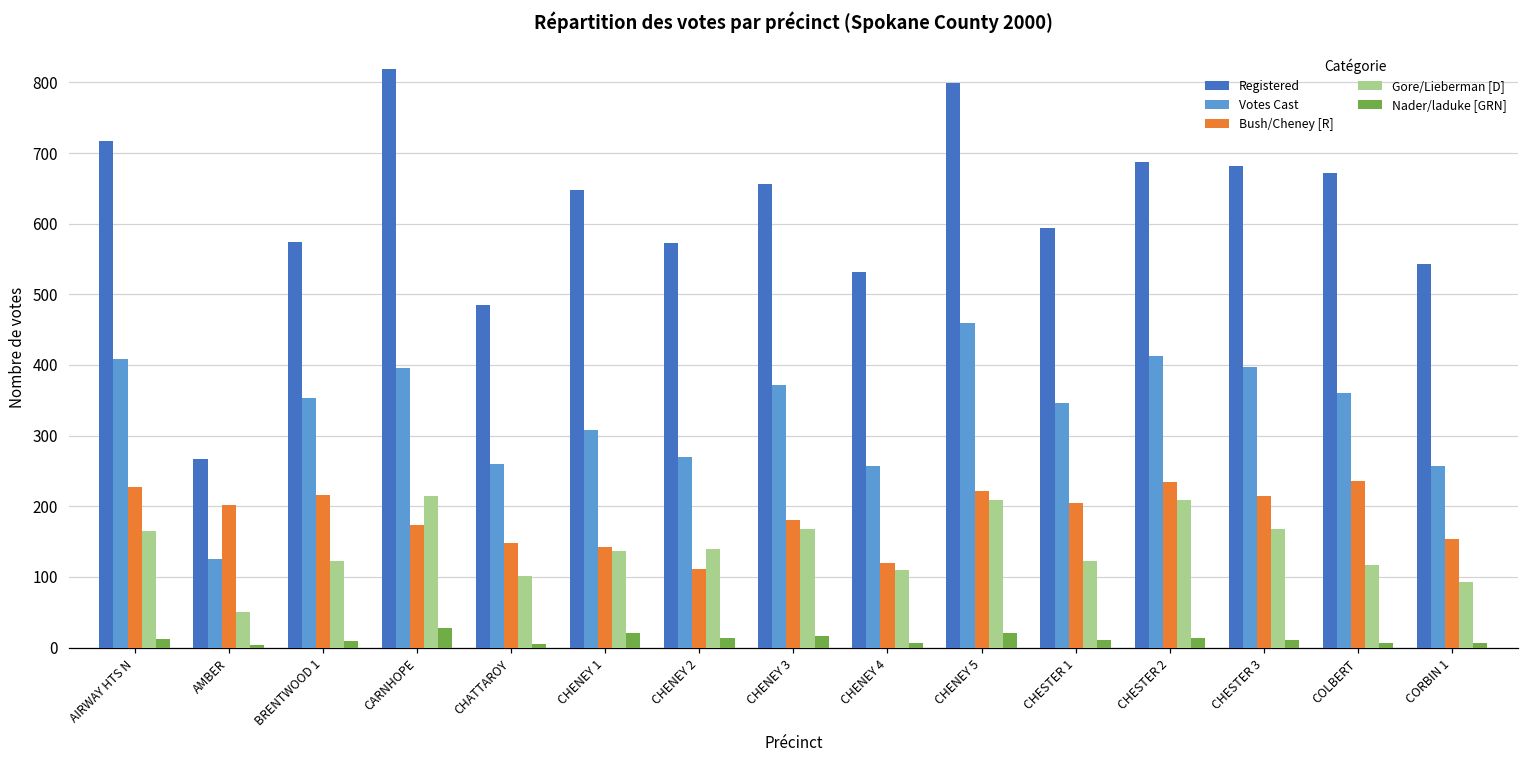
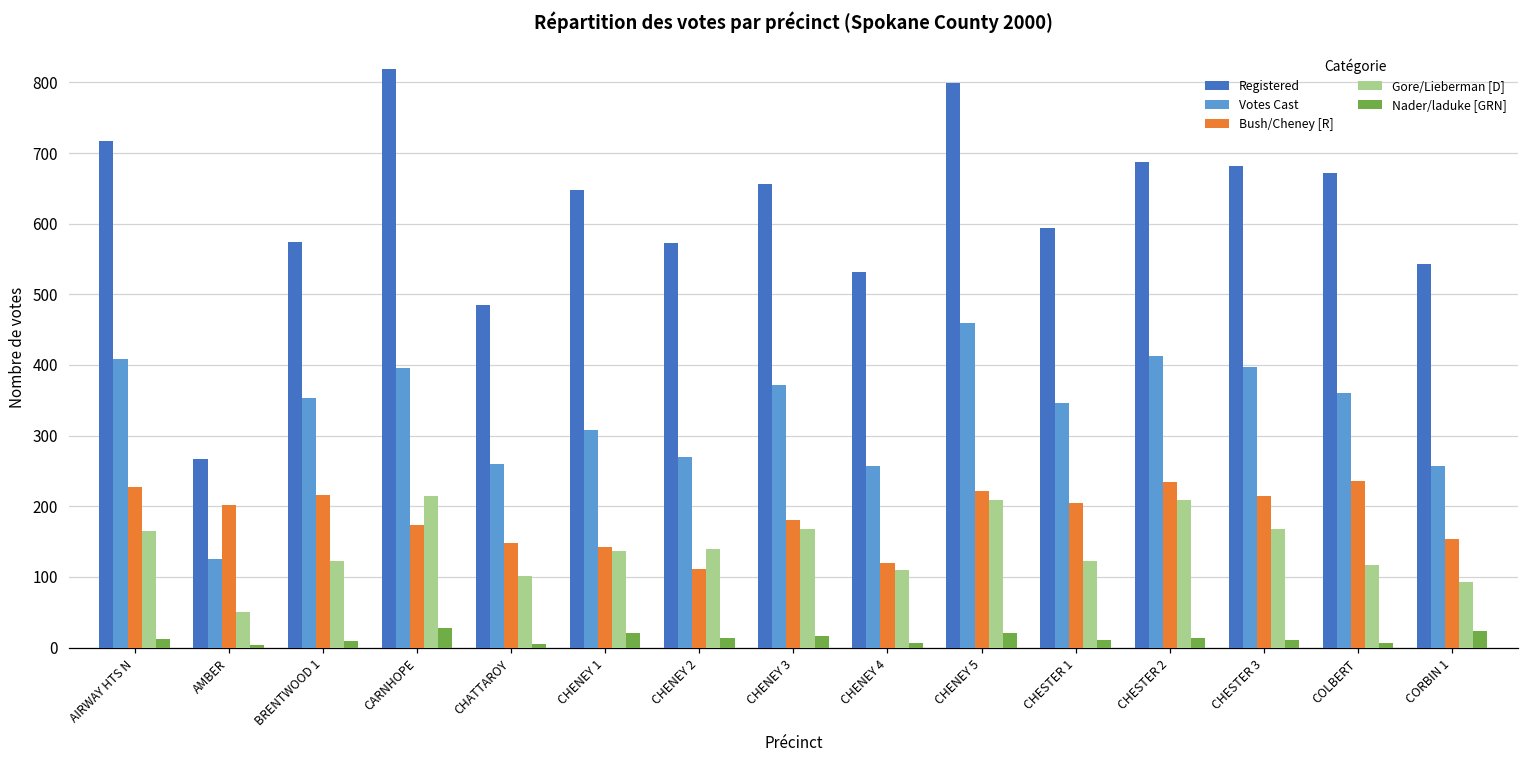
  {
    "Bush/Cheney [R]": {
      "AIRWAY HTS N": 230,
      "AMBER": 200,
      "BRENTWOOD 1": 220,
      "CARNHOPE": 170,
      "CHATTAROY": 150,
      "CHENEY 1": 140,
      "CHENEY 2": 110,
      "CHENEY 3": 180,
      "CHENEY 4": 120,
      "CHENEY 5": 220,
      "CHESTER 1": 200,
      "CHESTER 2": 240,
      "CHESTER 3": 220,
      "COLBERT": 240,
      "CORBIN 1": 150
    },
    "Gore/Lieberman [D]": {
      "AIRWAY HTS N": 170,
      "AMBER": 50,
      "BRENTWOOD 1": 120,
      "CARNHOPE": 220,
      "CHATTAROY": 100,
      "CHENEY 1": 140,
      "CHENEY 2": 140,
      "CHENEY 3": 170,
      "CHENEY 4": 110,
      "CHENEY 5": 210,
      "CHESTER 1": 120,
      "CHESTER 2": 210,
      "CHESTER 3": 170,
      "COLBERT": 120,
      "CORBIN 1": 90
    },
    "Nader/laduke [GRN]": {
      "AIRWAY HTS N": 10,
      "BRENTWOOD 1": 10,
      "CARNHOPE": 30,
      "CHATTAROY": 10,
      "CHENEY 1": 20,
      "CHENEY 2": 10,
      "CHENEY 3": 20,
      "CHENEY 4": 10,
      "CHENEY 5": 20,
      "CHESTER 1": 10,
      "CHESTER 2": 10,
      "CHESTER 3": 10,
      "COLBERT": 10,
-     "CORBIN 1": 10
+     "CORBIN 1": 20
    }
  }
